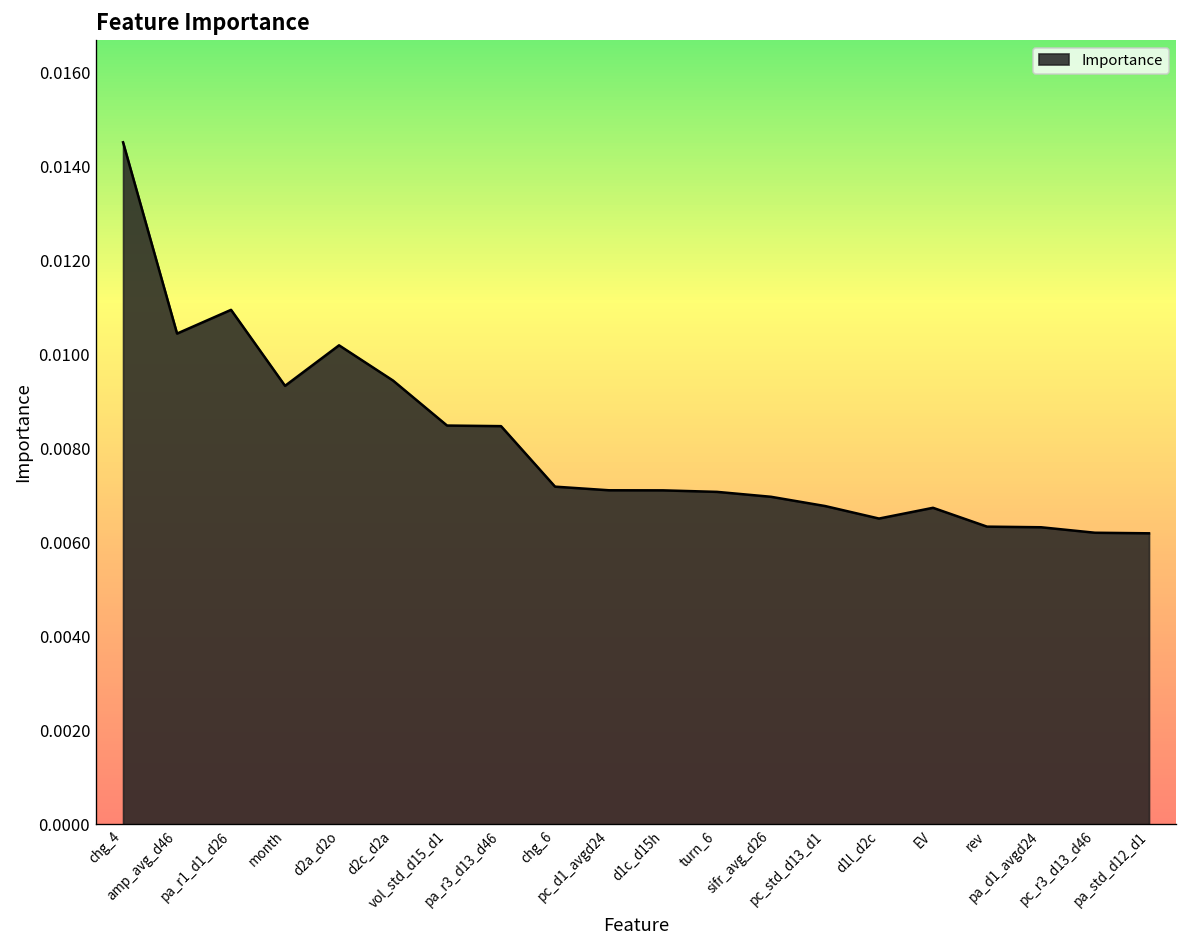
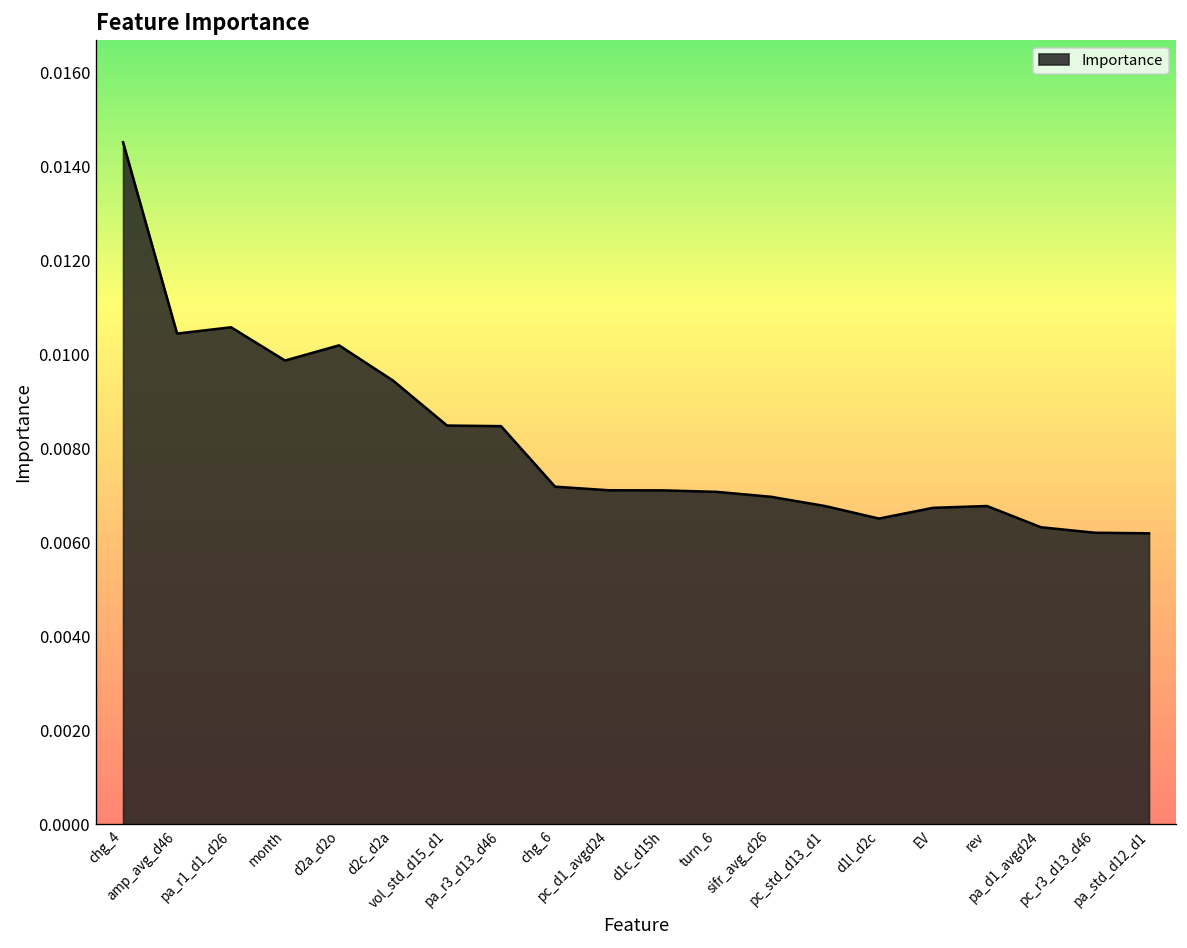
  {
    "chg_4": 0.0145,
    "amp_avg_d46": 0.0104,
-   "pa_r1_d1_d26": 0.0109,
-   "month": 0.0093,
+   "pa_r1_d1_d26": 0.0106,
+   "month": 0.0099,
    "d2a_d2o": 0.0102,
    "d2c_d2a": 0.0094,
    "vol_std_d15_d1": 0.0085,
    "pa_r3_d13_d46": 0.0085,
    "chg_6": 0.0072,
    "pc_d1_avgd24": 0.0071,
    "d1c_d15h": 0.0071,
    "turn_6": 0.0071,
    "sifr_avg_d26": 0.0070,
    "pc_std_d13_d1": 0.0068,
    "d1l_d2c": 0.0065,
    "EV": 0.0067,
-   "rev": 0.0063,
+   "rev": 0.0068,
    "pa_d1_avgd24": 0.0063,
    "pc_r3_d13_d46": 0.0062,
    "pa_std_d12_d1": 0.0062
  }
